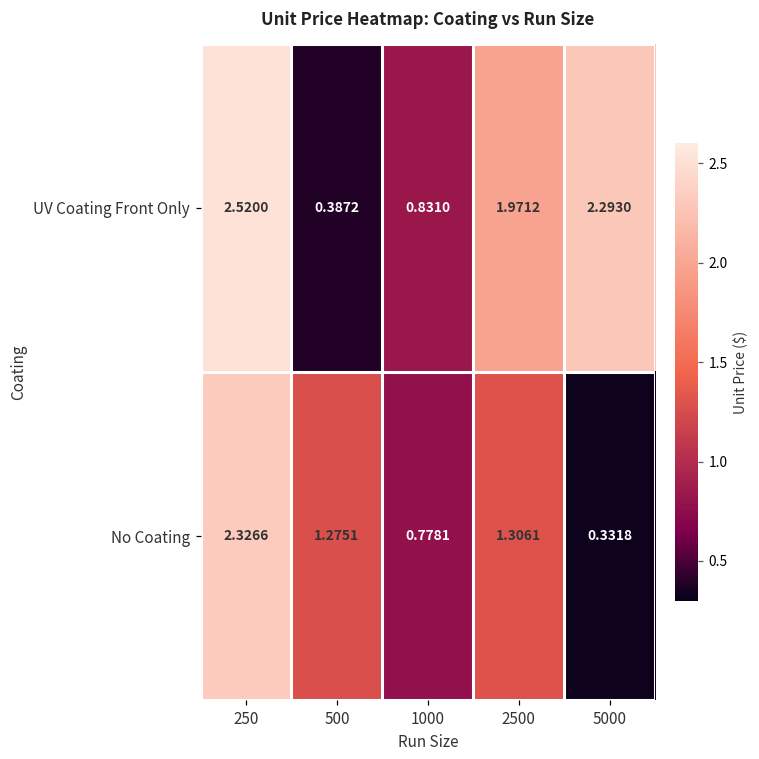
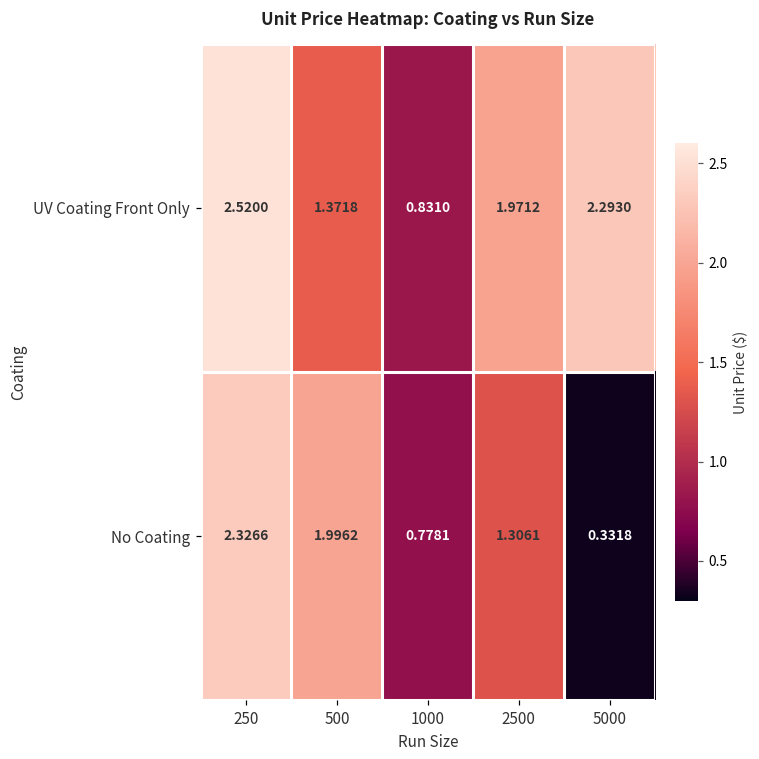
  {
    "UV Coating Front Only": {
      "250": 2.5200,
-     "500": 0.3872,
+     "500": 1.3718,
      "1000": 0.8310,
      "2500": 1.9712,
      "5000": 2.2930
    },
    "No Coating": {
      "250": 2.3266,
-     "500": 1.2751,
+     "500": 1.9962,
      "1000": 0.7781,
      "2500": 1.3061,
      "5000": 0.3318
    }
  }
